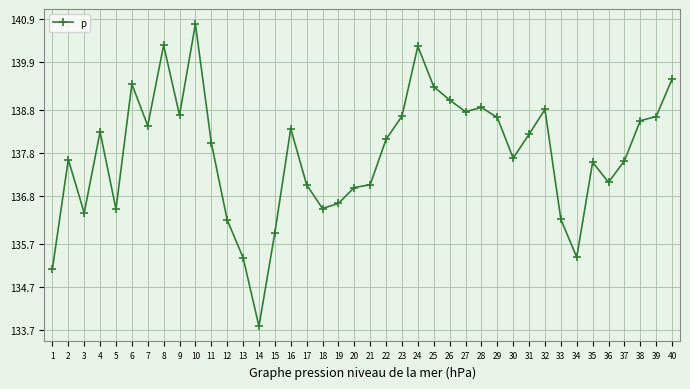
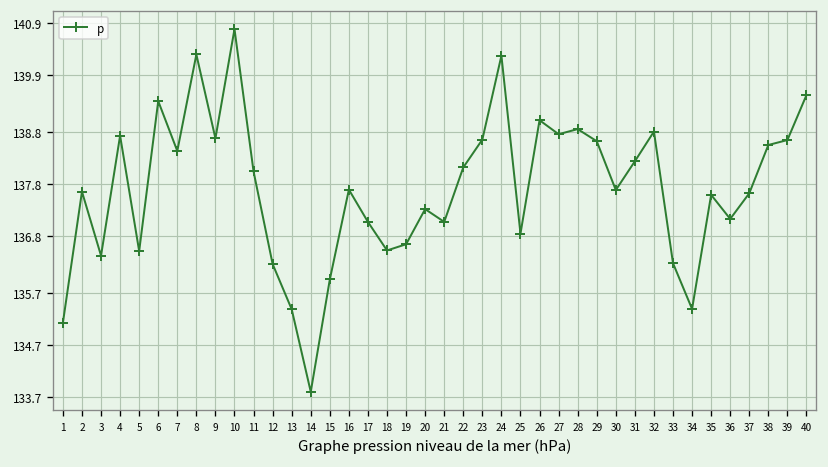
  {
    "1": 135.1,
    "2": 137.6,
    "3": 136.4,
-   "4": 138.3,
+   "4": 138.7,
    "5": 136.5,
    "6": 139.4,
    "7": 138.4,
    "8": 140.3,
    "9": 138.7,
    "10": 140.8,
    "11": 138.0,
    "12": 136.3,
    "13": 135.4,
    "14": 133.8,
    "15": 136.0,
-   "16": 138.4,
+   "16": 137.7,
    "17": 137.1,
    "18": 136.5,
    "19": 136.6,
-   "20": 137.0,
+   "20": 137.3,
    "21": 137.1,
    "22": 138.1,
    "23": 138.7,
    "24": 140.3,
-   "25": 139.3,
+   "25": 136.8,
    "26": 139.0,
    "27": 138.8,
    "28": 138.9,
    "29": 138.6,
    "30": 137.7,
    "31": 138.2,
    "32": 138.8,
    "33": 136.3,
    "34": 135.4,
    "35": 137.6,
    "36": 137.1,
    "37": 137.6,
    "38": 138.5,
    "39": 138.6,
    "40": 139.5
  }
